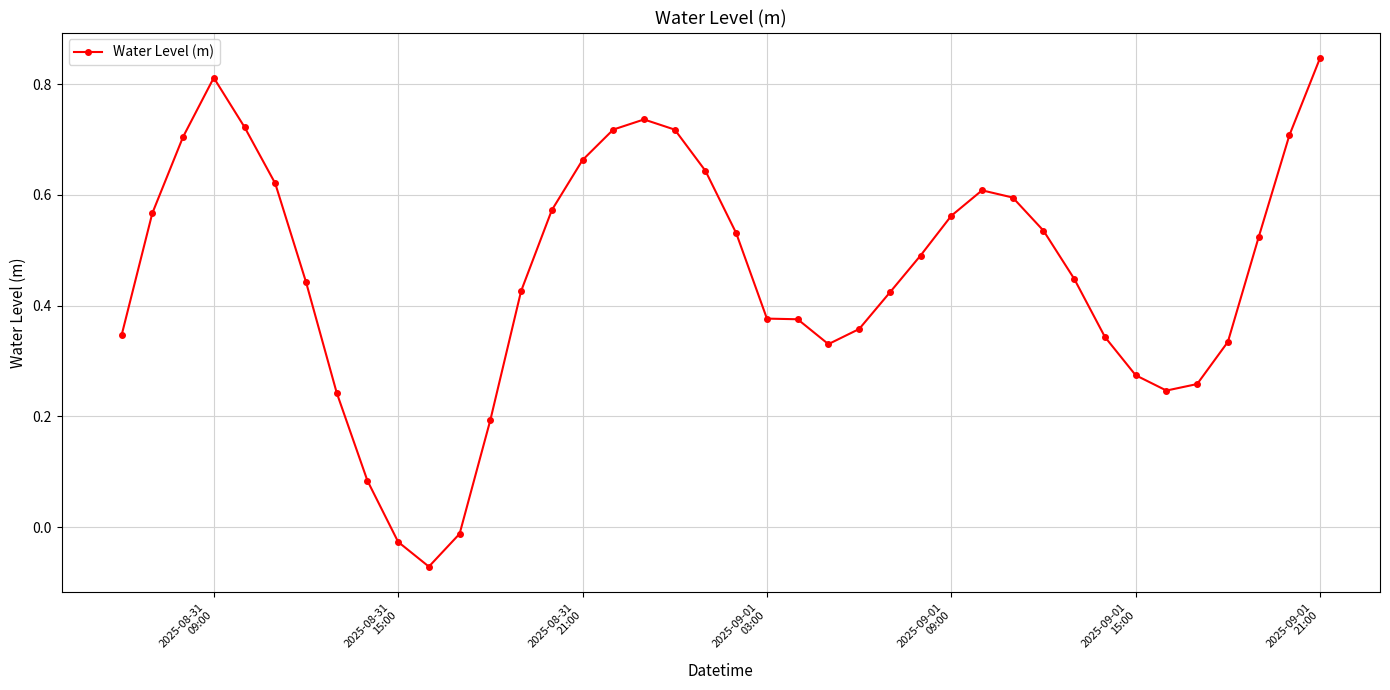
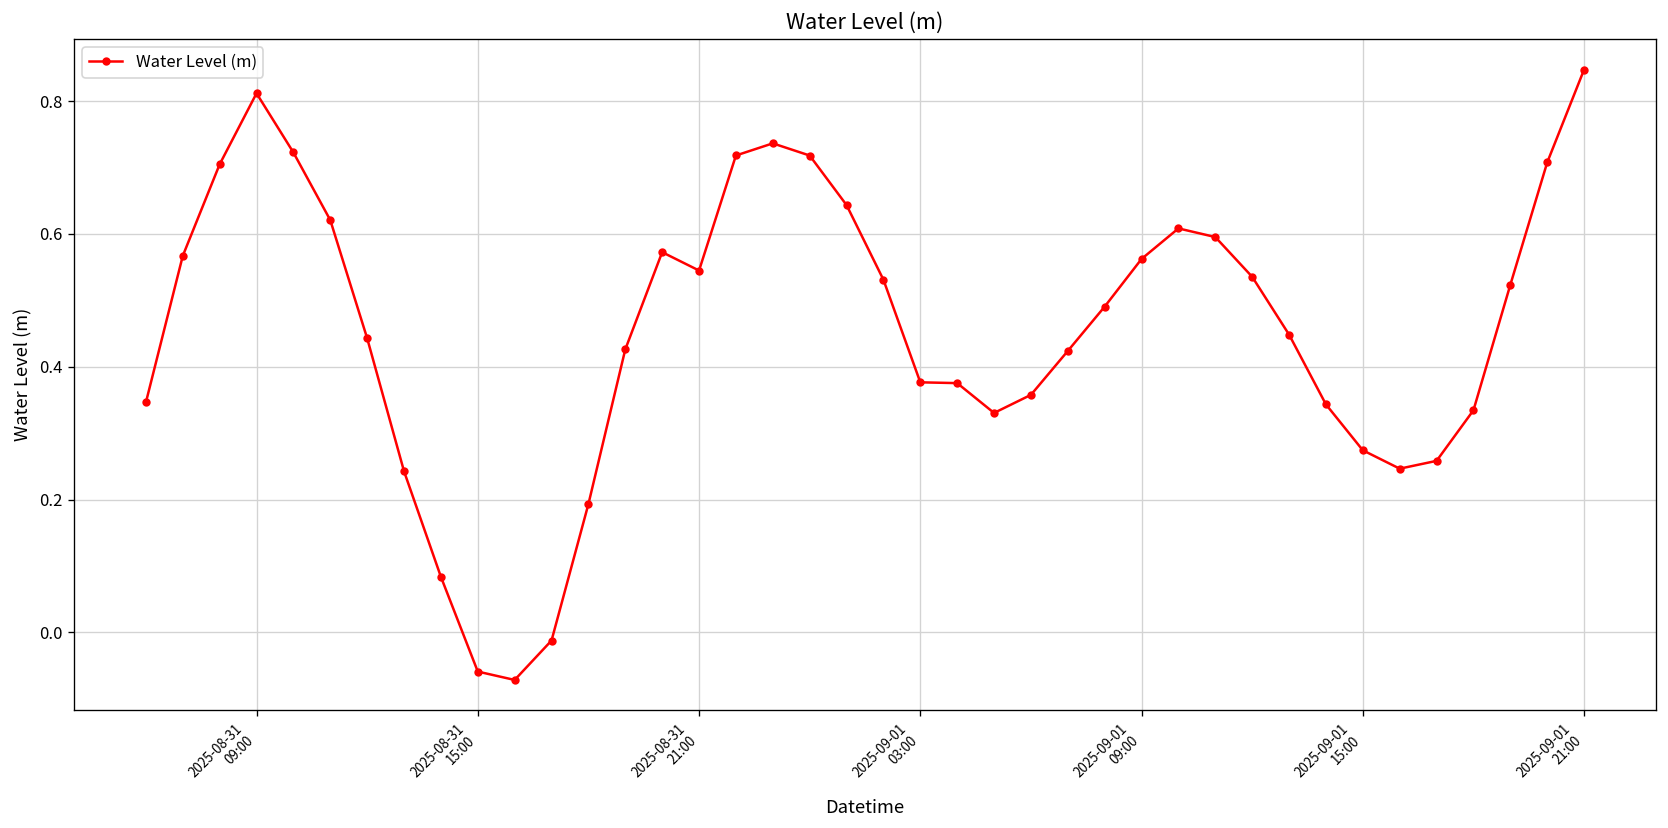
  {
    "2025-08-31 09:00": 0.81,
-   "2025-08-31 15:00": -0.03,
-   "2025-08-31 21:00": 0.66,
+   "2025-08-31 15:00": -0.06,
+   "2025-08-31 21:00": 0.54,
    "2025-09-01 03:00": 0.38,
    "2025-09-01 09:00": 0.56,
    "2025-09-01 15:00": 0.27,
    "2025-09-01 21:00": 0.85
  }
